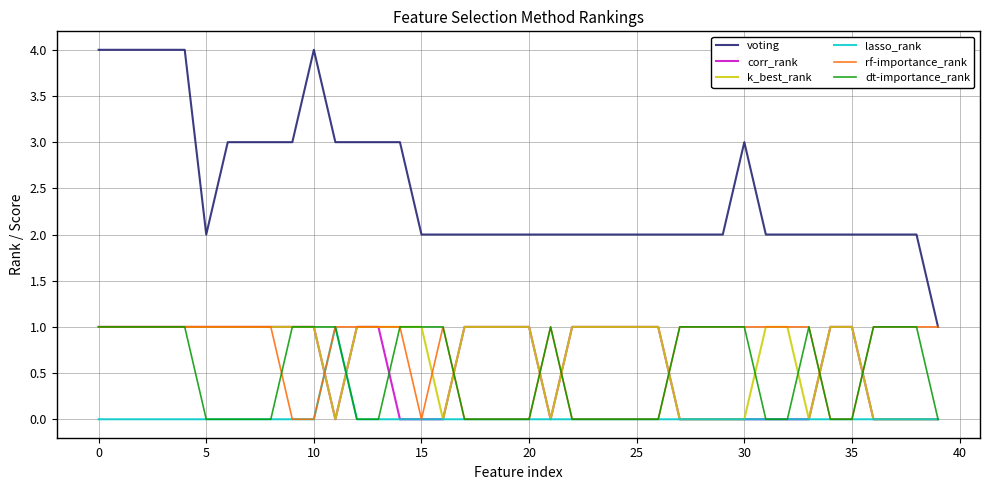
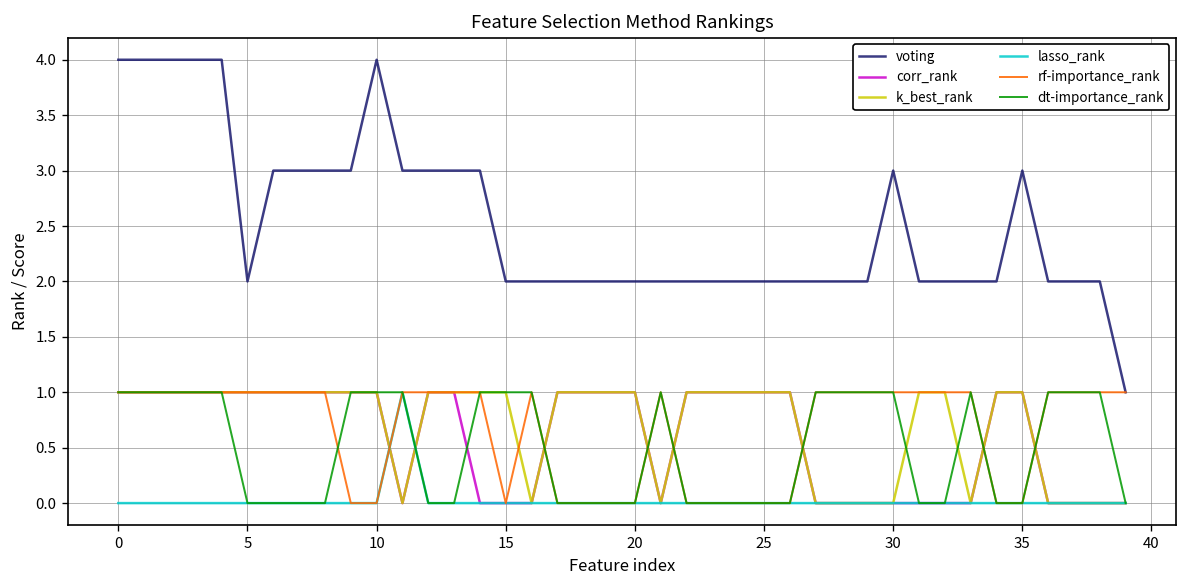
  {
    "voting": {
      "0": 4,
      "5": 2,
      "10": 4,
      "15": 2,
      "20": 2,
      "25": 2,
      "30": 3,
-     "35": 2
+     "35": 3
    },
    "lasso_rank": {
      "0": 0
    }
  }
